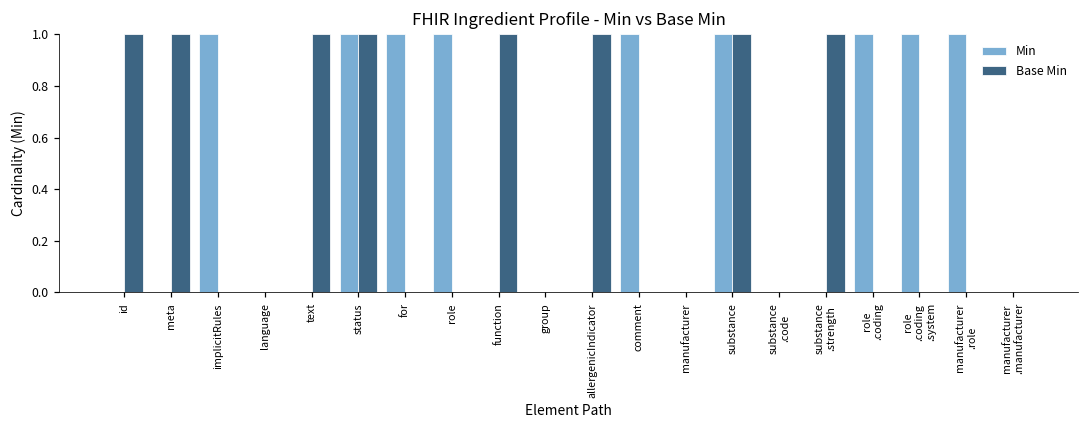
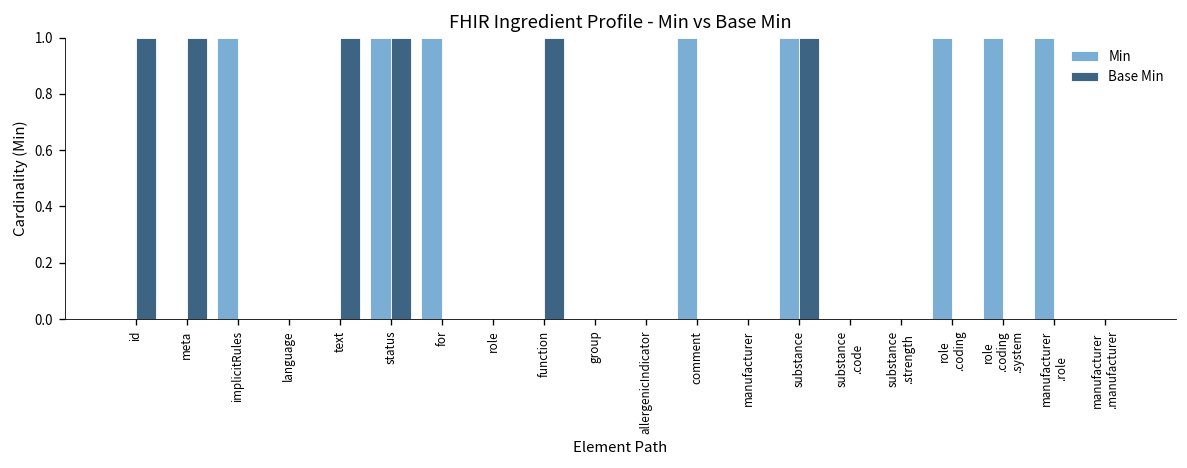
  {
    "Min": {
      "id": 0,
      "meta": 0,
      "implicitRules": 1,
      "language": 0,
      "text": 0,
      "status": 1,
      "for": 1,
-     "role": 1,
+     "role": 0,
      "function": 0,
      "group": 0,
      "allergenicIndicator": 0,
      "comment": 1,
      "manufacturer": 0,
      "substance": 1,
      "substance .code": 0,
      "substance .strength": 0,
      "role .coding": 1,
      "role .coding .system": 1,
      "manufacturer .role": 1,
      "manufacturer .manufacturer": 0
    },
    "Base Min": {
      "id": 1,
      "meta": 1,
      "implicitRules": 0,
      "language": 0,
      "text": 1,
      "status": 1,
      "for": 0,
      "role": 0,
      "function": 1,
      "group": 0,
-     "allergenicIndicator": 1,
+     "allergenicIndicator": 0,
      "comment": 0,
      "manufacturer": 0,
      "substance": 1,
      "substance .code": 0,
-     "substance .strength": 1,
+     "substance .strength": 0,
      "role .coding": 0,
      "role .coding .system": 0,
      "manufacturer .role": 0,
      "manufacturer .manufacturer": 0
    }
  }
